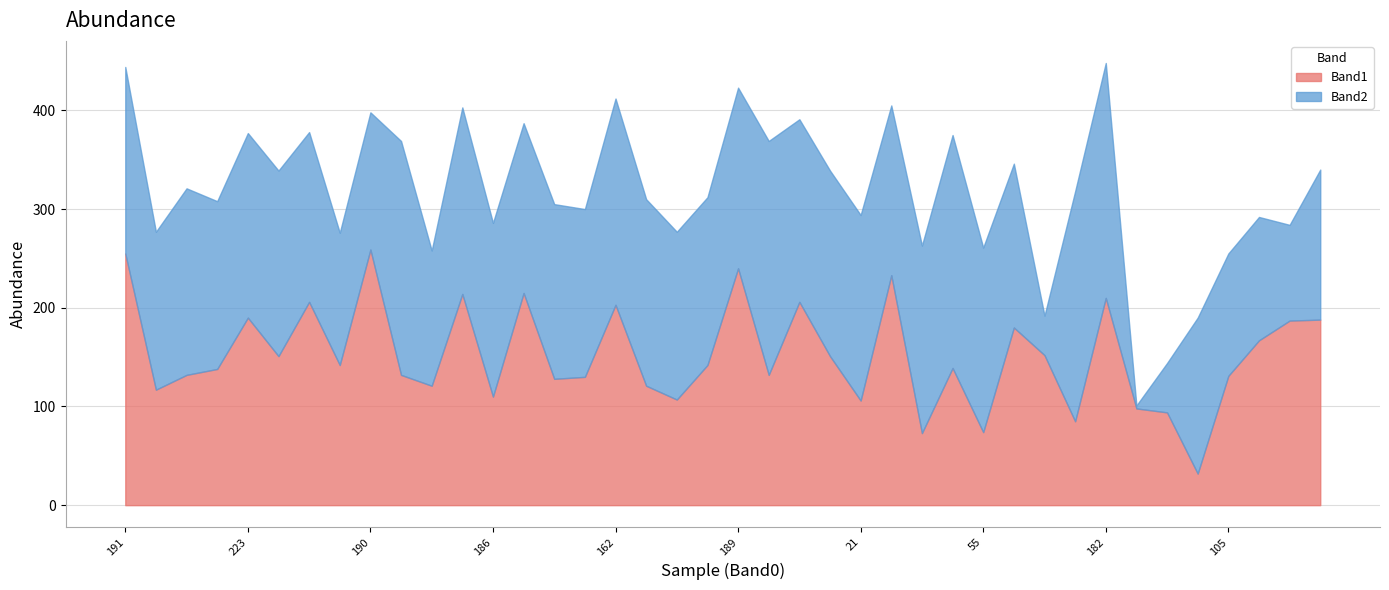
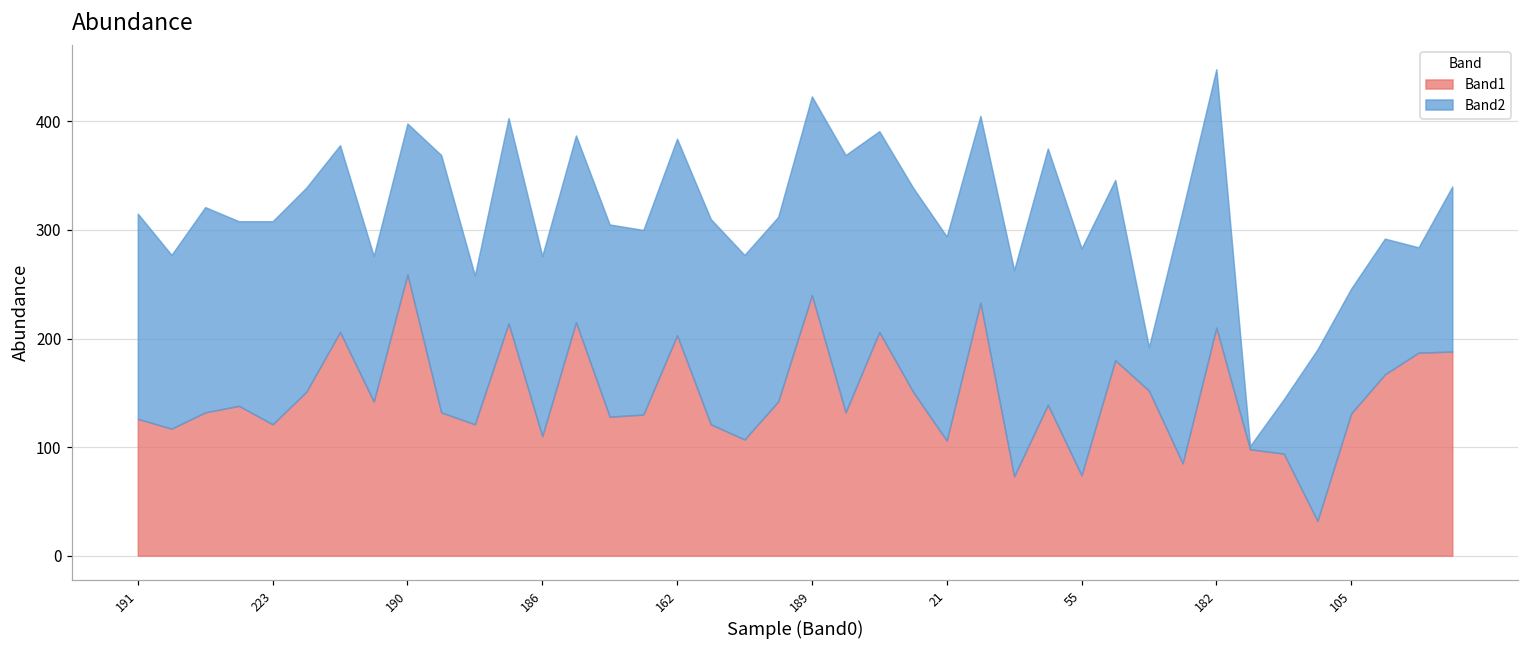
  {
    "Band1": {
-     "191": 260,
-     "223": 190,
+     "191": 130,
+     "223": 120,
      "190": 260,
      "186": 110,
      "162": 200,
      "189": 240,
      "55": 70,
      "182": 210,
      "105": 130
    },
    "Band2": {
      "191": 190,
      "223": 190,
      "190": 140,
-     "186": 180,
-     "162": 210,
+     "186": 170,
+     "162": 180,
      "189": 180,
-     "55": 190,
+     "55": 210,
      "182": 240,
-     "105": 124
+     "105": 115
    }
  }
